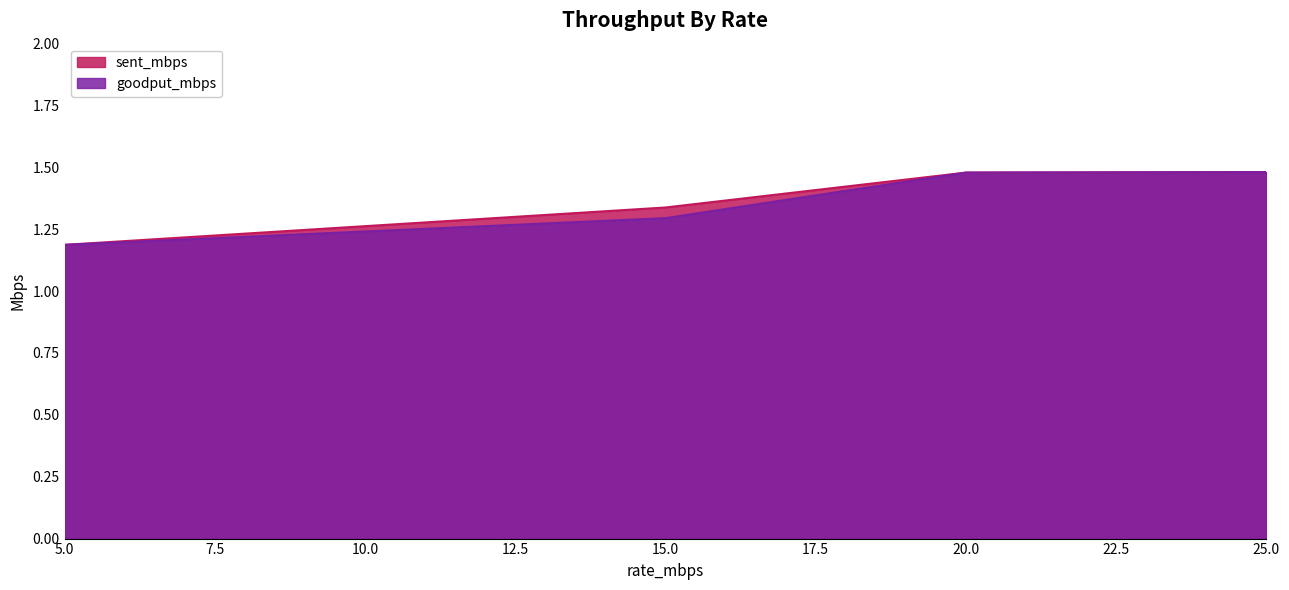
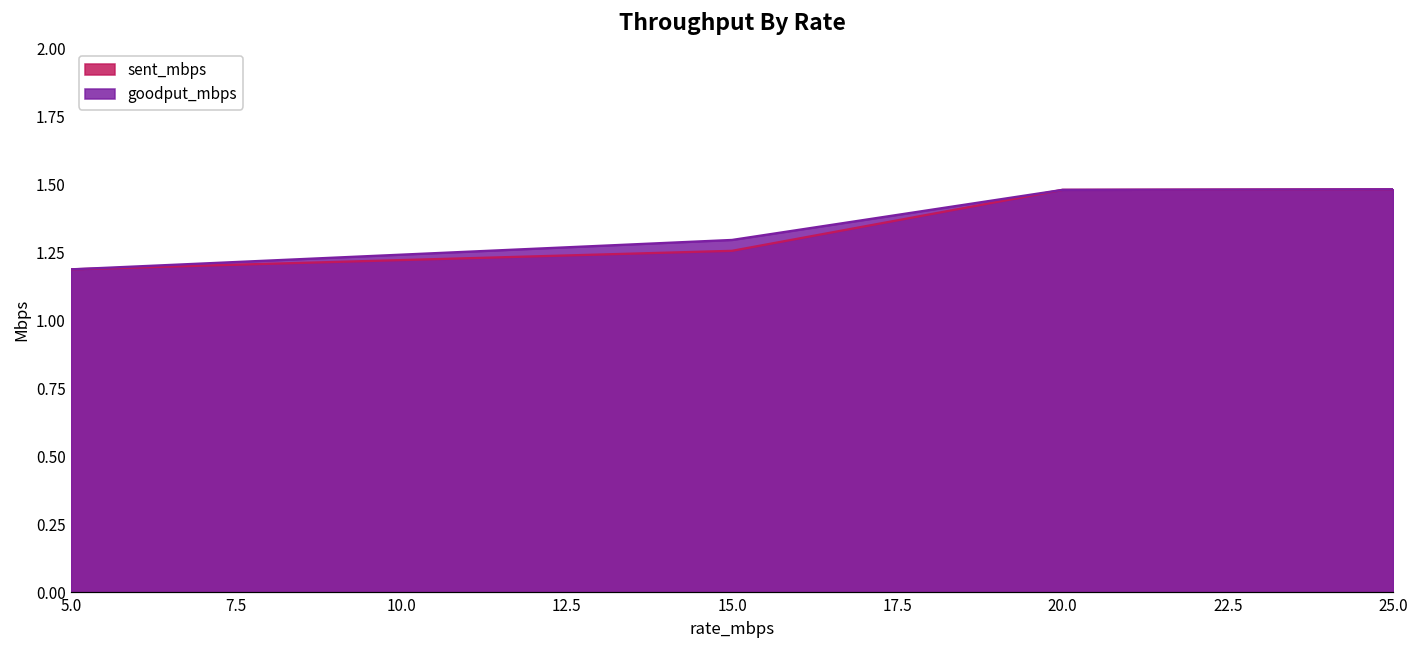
  {
    "sent_mbps": {
-     "15.0": 1.34
+     "15.0": 1.26
    },
    "goodput_mbps": {
      "15.0": 1.30
    }
  }
